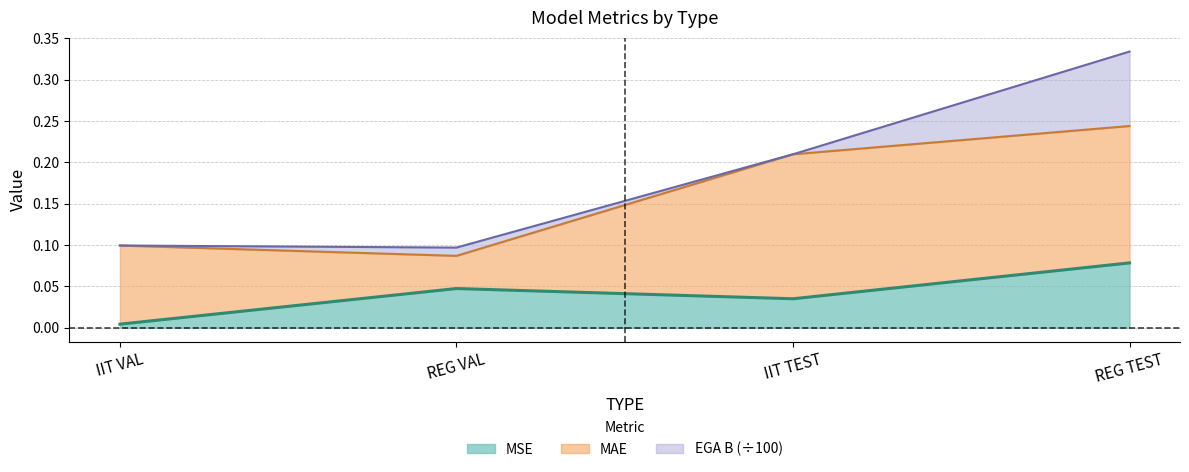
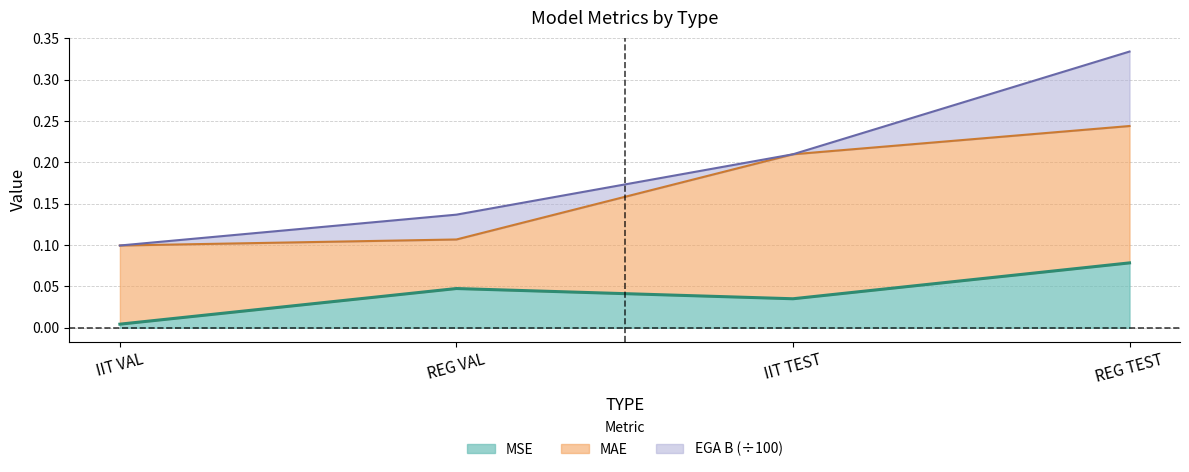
  {
    "MSE": {
      "IIT VAL": 0.00,
      "REG VAL": 0.05,
      "IIT TEST": 0.04,
      "REG TEST": 0.08
    },
    "MAE": {
-     "REG VAL": 0.04,
+     "REG VAL": 0.06,
      "REG TEST": 0.17
    },
    "EGA B (÷100)": {
-     "REG VAL": 0.01,
+     "REG VAL": 0.03,
      "REG TEST": 0.09
    }
  }
